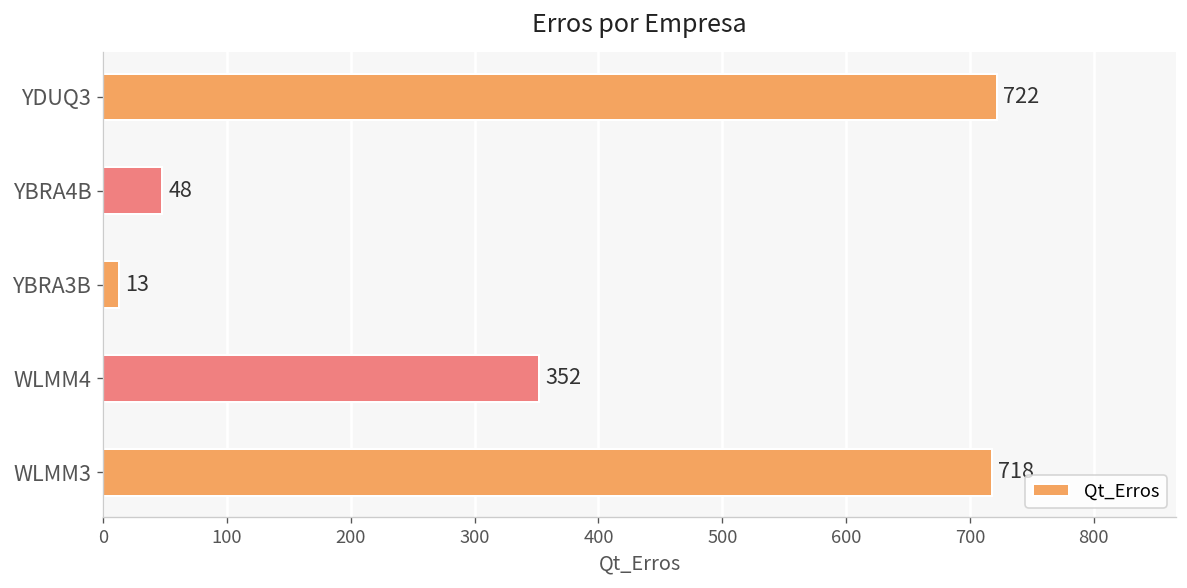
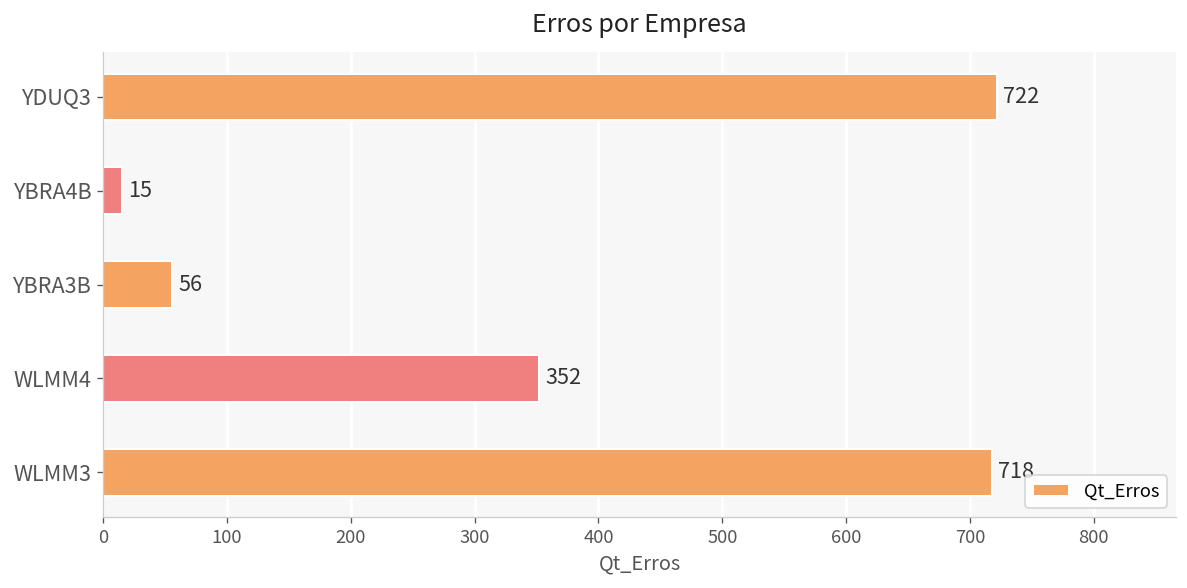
  {
    "YDUQ3": 722,
-   "YBRA4B": 48,
-   "YBRA3B": 13,
+   "YBRA4B": 15,
+   "YBRA3B": 56,
    "WLMM4": 352
  }
